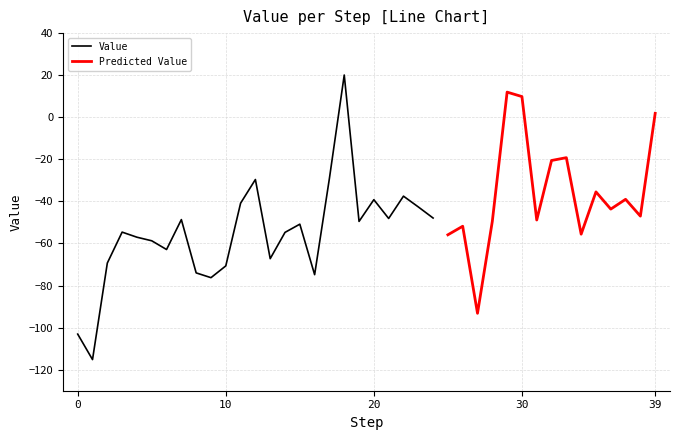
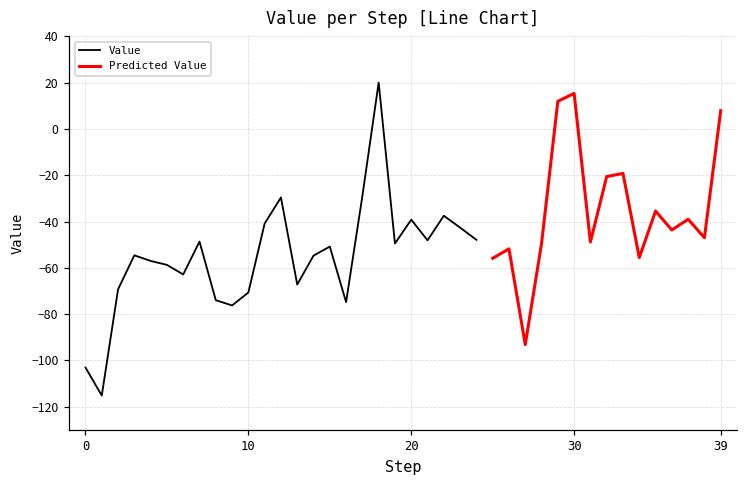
  {
    "Value": {
      "0": -103,
      "10": -71,
      "20": -39
    },
    "Predicted Value": {
-     "30": 10,
-     "39": 2
+     "30": 15,
+     "39": 8
    }
  }
